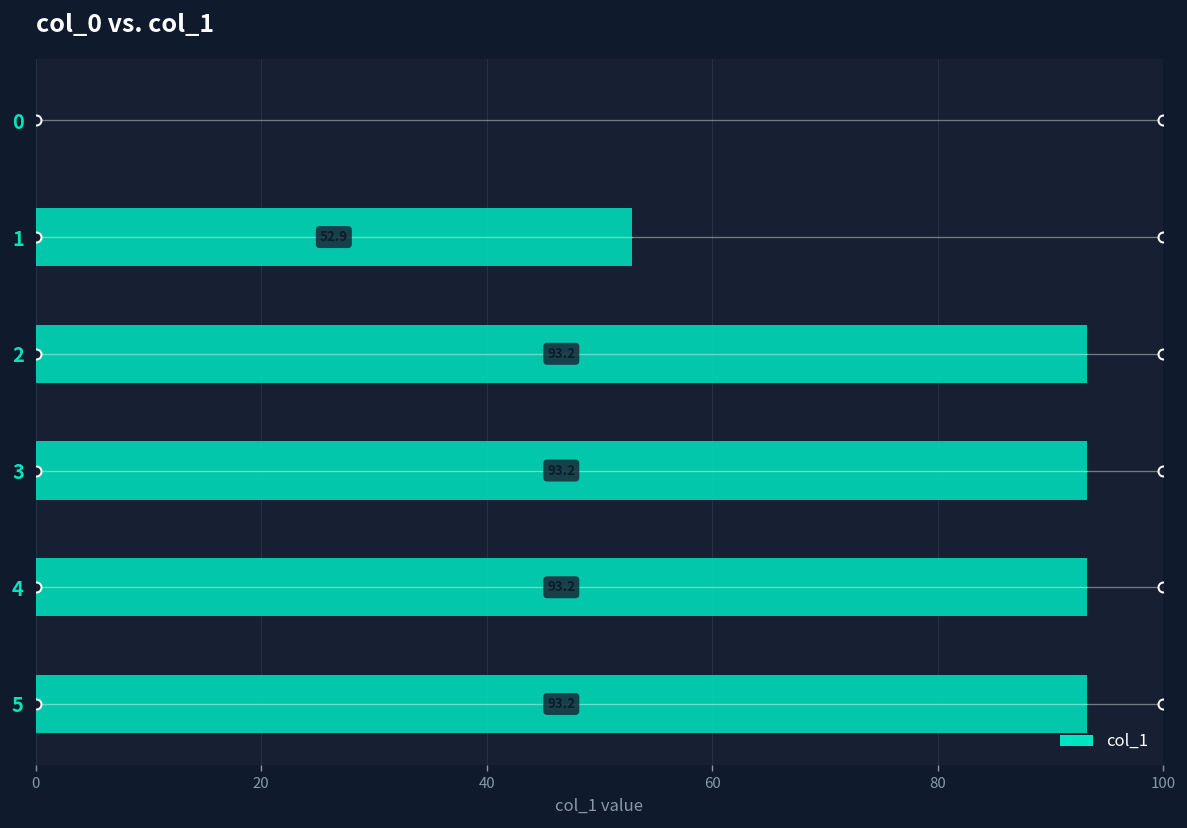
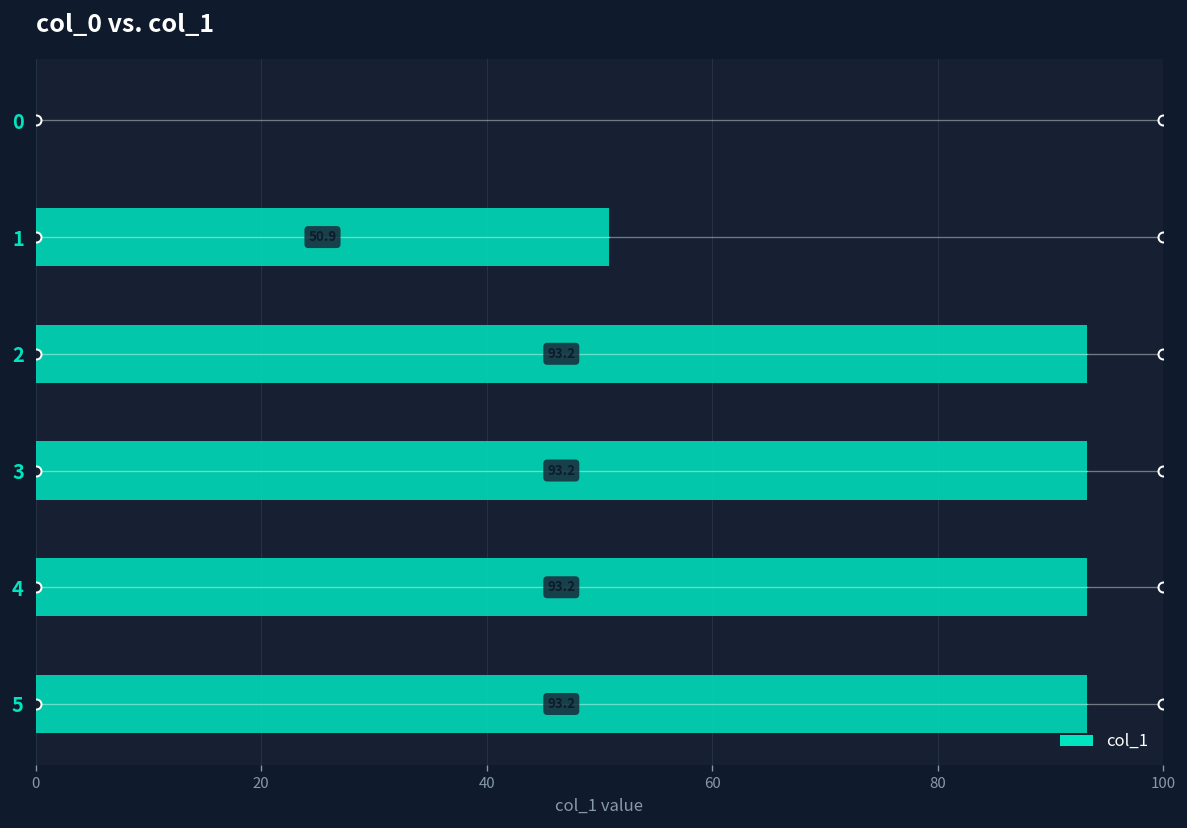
  {
    "col_1": {
      "0": 0,
-     "1": 53,
+     "1": 51,
      "2": 93,
      "3": 93,
      "4": 93,
      "5": 93
    }
  }
